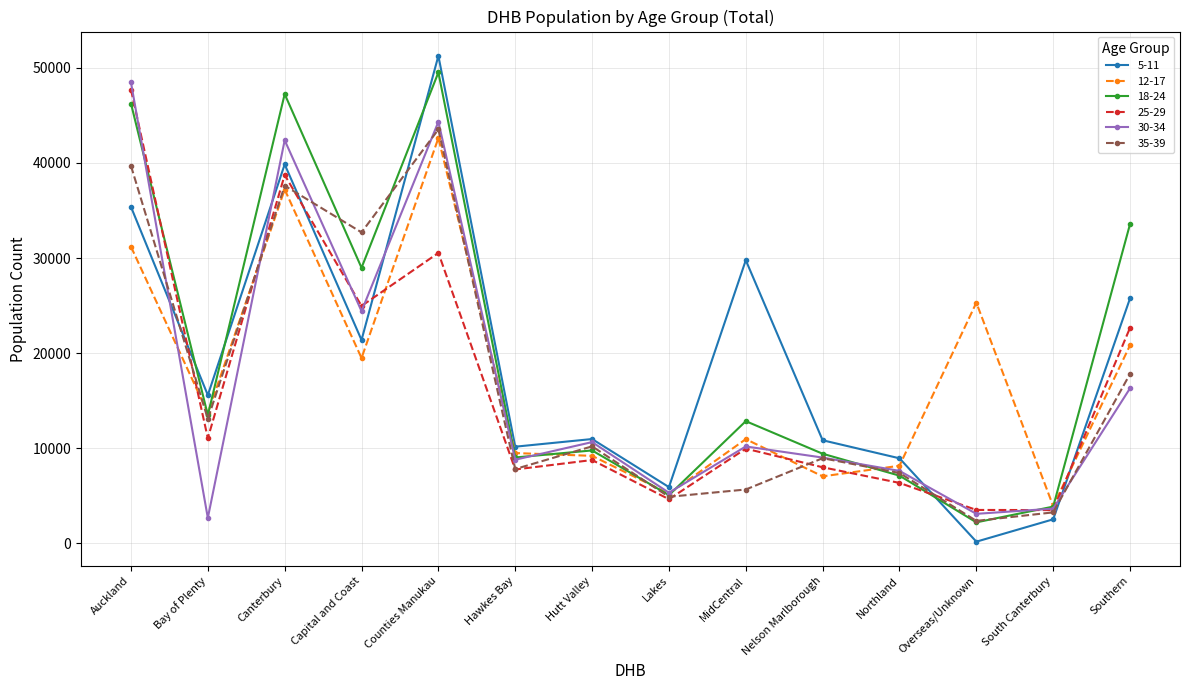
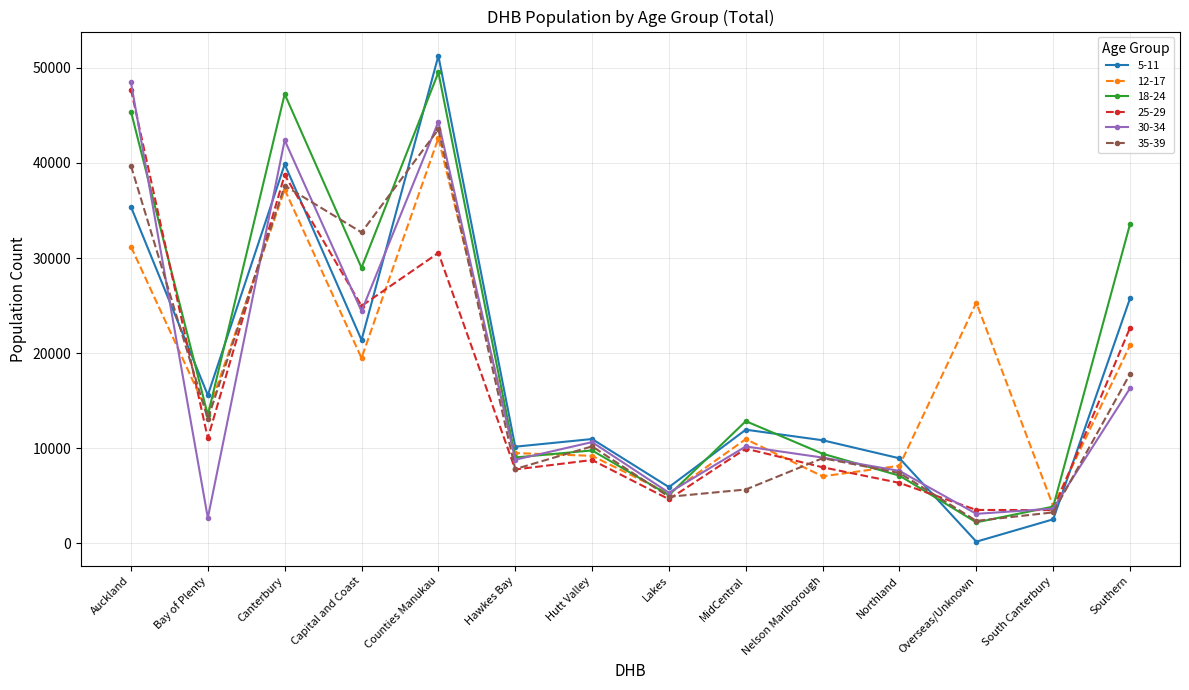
  {
    "5-11": {
      "Auckland": 35000,
      "Bay of Plenty": 16000,
      "Canterbury": 40000,
      "Capital and Coast": 21000,
      "Counties Manukau": 51000,
      "Hawkes Bay": 10000,
      "Hutt Valley": 11000,
      "Lakes": 6000,
-     "MidCentral": 30000,
+     "MidCentral": 12000,
      "Nelson Marlborough": 11000,
      "Northland": 9000,
      "Overseas/Unknown": 0,
      "South Canterbury": 3000,
      "Southern": 26000
    },
    "12-17": {
      "Auckland": 31000,
      "Canterbury": 37000,
      "Capital and Coast": 19000,
      "Counties Manukau": 43000,
      "Hawkes Bay": 9000,
      "Hutt Valley": 9000,
      "MidCentral": 11000,
      "Nelson Marlborough": 7000,
      "Northland": 8000,
      "Overseas/Unknown": 25000,
      "Southern": 21000
    },
    "18-24": {
-     "Auckland": 46000,
+     "Auckland": 45000,
      "Canterbury": 47000,
      "Capital and Coast": 29000,
      "Counties Manukau": 50000,
      "Hutt Valley": 10000,
      "MidCentral": 13000,
      "Nelson Marlborough": 9000,
      "Northland": 7000,
      "Southern": 34000
    },
    "25-29": {
      "Auckland": 48000,
      "Bay of Plenty": 11000,
      "Canterbury": 39000,
      "Capital and Coast": 25000,
      "Counties Manukau": 31000,
      "Hutt Valley": 9000,
      "Nelson Marlborough": 8000,
      "Northland": 6000,
      "Overseas/Unknown": 4000,
      "Southern": 23000
    },
    "30-34": {
      "Auckland": 48000,
      "Bay of Plenty": 3000,
      "Canterbury": 42000,
      "Capital and Coast": 24000,
      "Counties Manukau": 44000,
      "Hutt Valley": 11000,
      "Overseas/Unknown": 3000,
      "Southern": 16000
    },
    "35-39": {
      "Auckland": 40000,
      "Bay of Plenty": 13000,
      "Canterbury": 38000,
      "Capital and Coast": 33000,
      "Counties Manukau": 44000,
      "Hutt Valley": 10000,
      "MidCentral": 6000,
      "Southern": 18000
    }
  }
